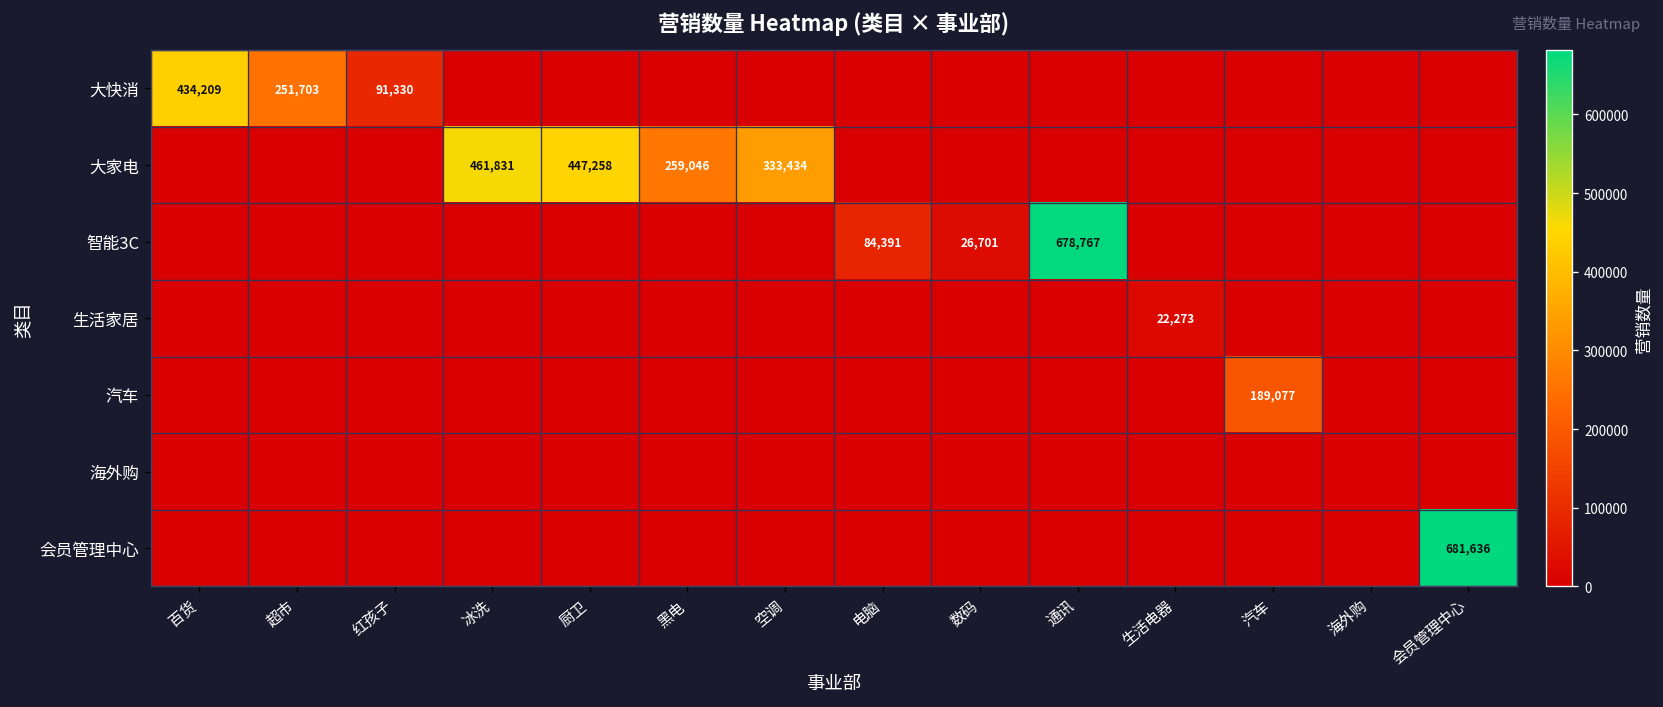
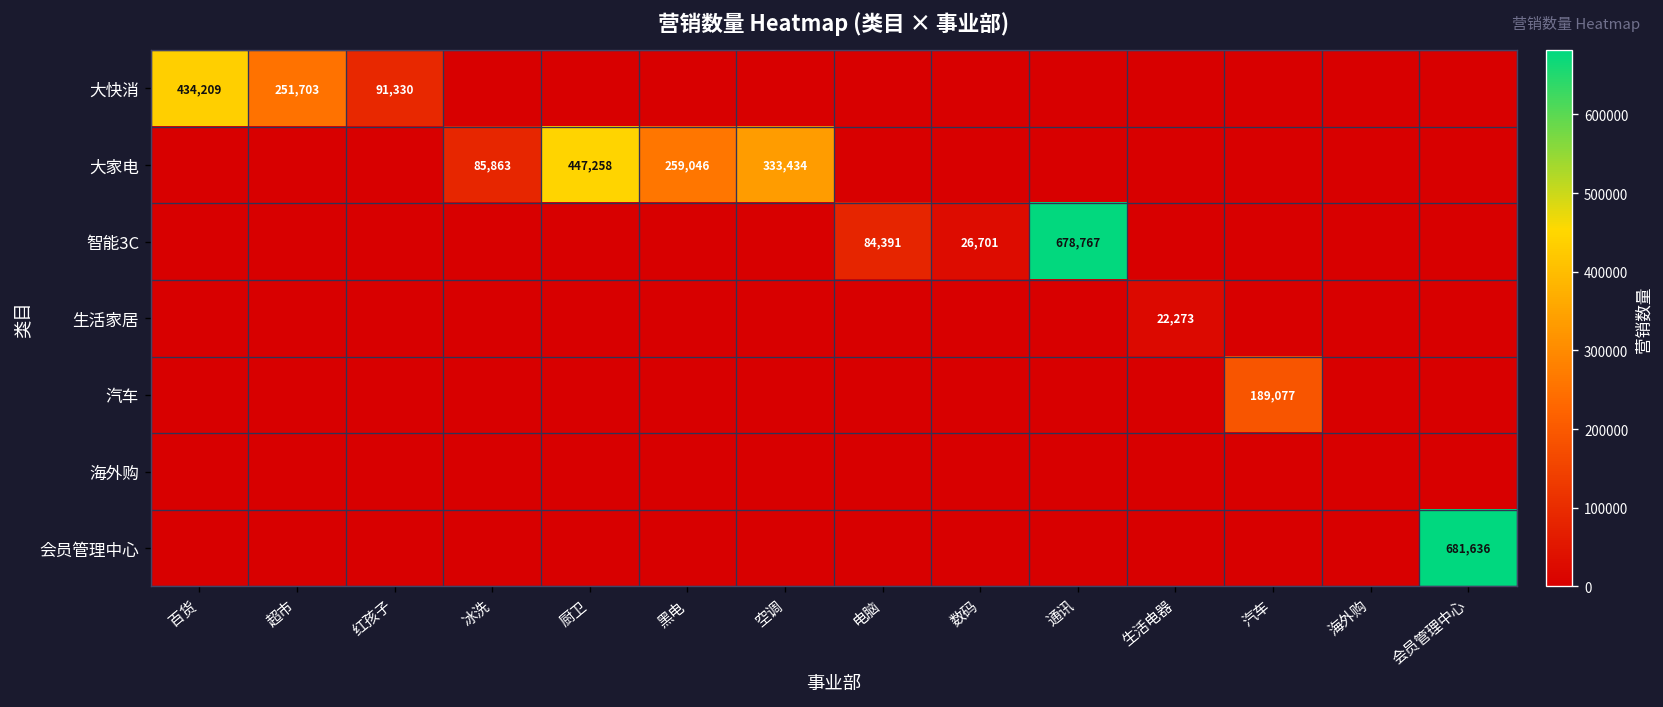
  {
    "大快消": {
      "百货": "434,209",
      "超市": "251,703",
      "红孩子": "91,330"
    },
    "大家电": {
-     "冰洗": "461,831",
+     "冰洗": "85,863",
      "厨卫": "447,258",
      "黑电": "259,046",
      "空调": "333,434"
    },
    "智能3C": {
      "电脑": "84,391",
      "数码": "26,701",
      "通讯": "678,767"
    },
    "生活家居": {
      "生活电器": "22,273"
    },
    "汽车": {
      "汽车": "189,077"
    },
    "会员管理中心": {
      "会员管理中心": "681,636"
    }
  }
